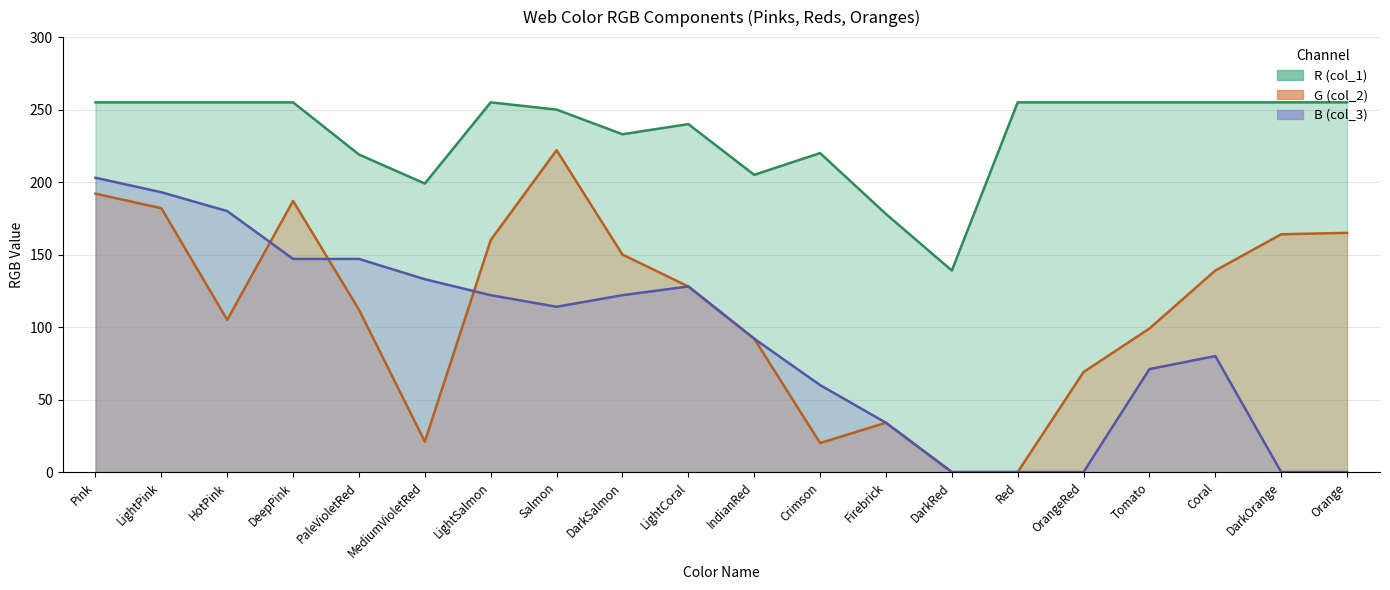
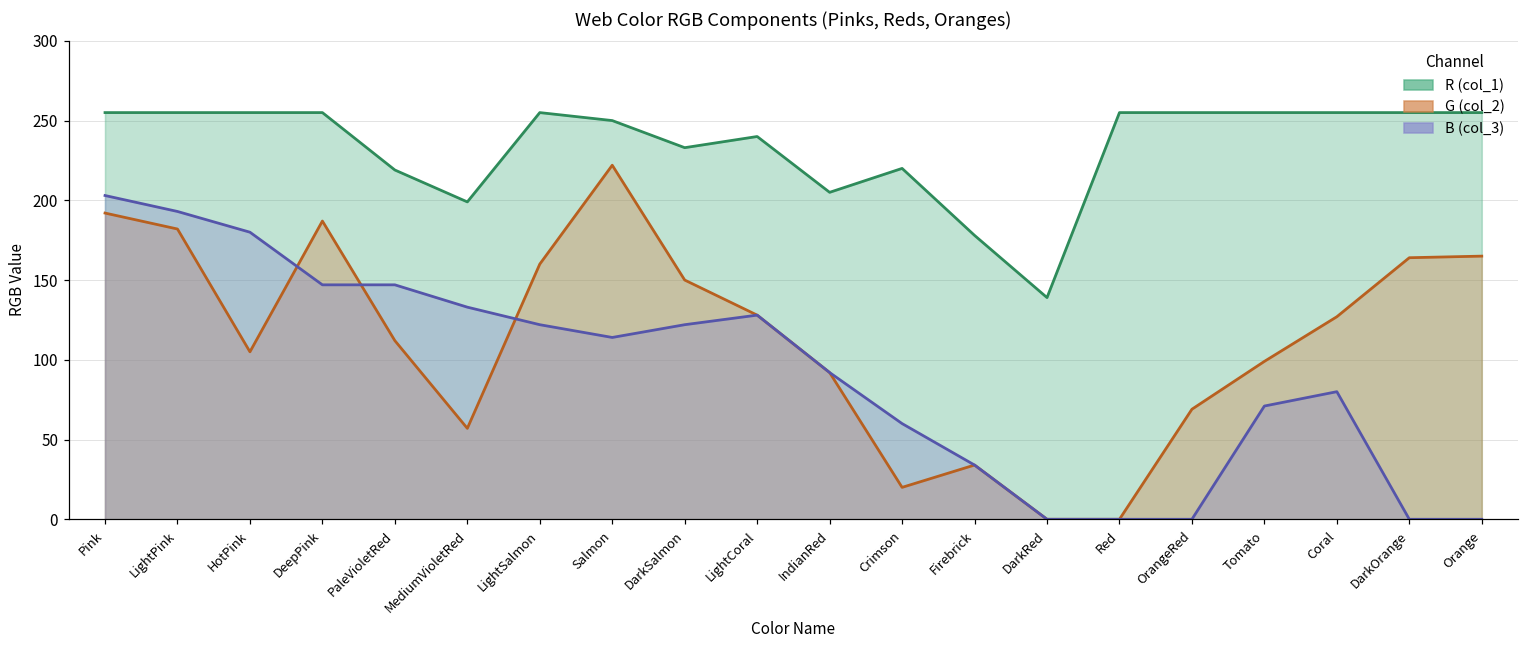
  {
    "G (col_2)": {
      "Pink": 192,
      "LightPink": 182,
      "HotPink": 105,
      "DeepPink": 187,
      "PaleVioletRed": 112,
-     "MediumVioletRed": 21,
+     "MediumVioletRed": 57,
      "LightSalmon": 160,
      "Salmon": 222,
      "DarkSalmon": 150,
      "Crimson": 20,
      "OrangeRed": 69,
      "Tomato": 99,
-     "Coral": 139,
+     "Coral": 127,
      "DarkOrange": 164,
      "Orange": 165
    }
  }
